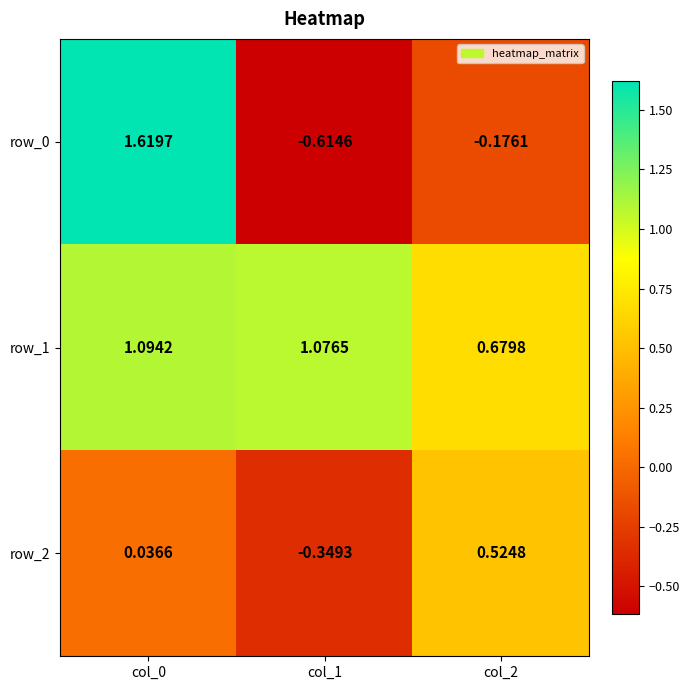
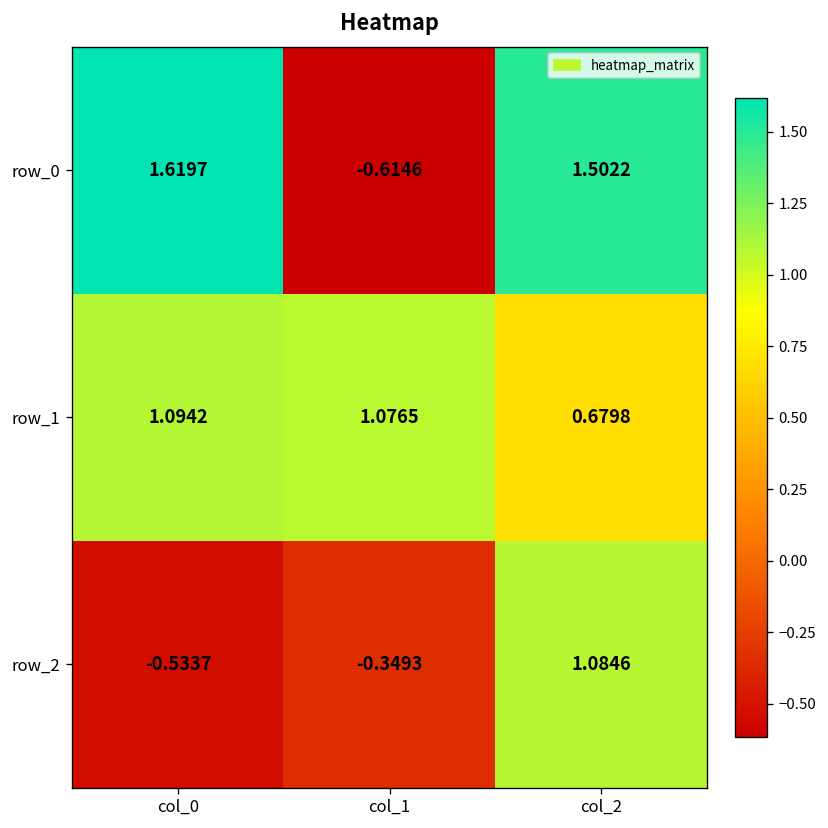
  {
    "row_0": {
      "col_0": 1.6197,
      "col_1": -0.6146,
-     "col_2": -0.1761
+     "col_2": 1.5022
    },
    "row_1": {
      "col_0": 1.0942,
      "col_1": 1.0765,
      "col_2": 0.6798
    },
    "row_2": {
-     "col_0": 0.0366,
+     "col_0": -0.5337,
      "col_1": -0.3493,
-     "col_2": 0.5248
+     "col_2": 1.0846
    }
  }
